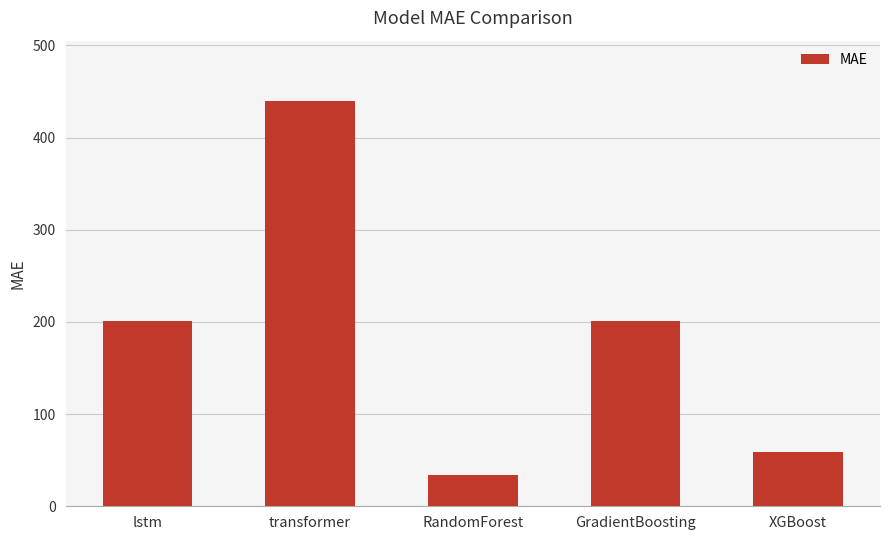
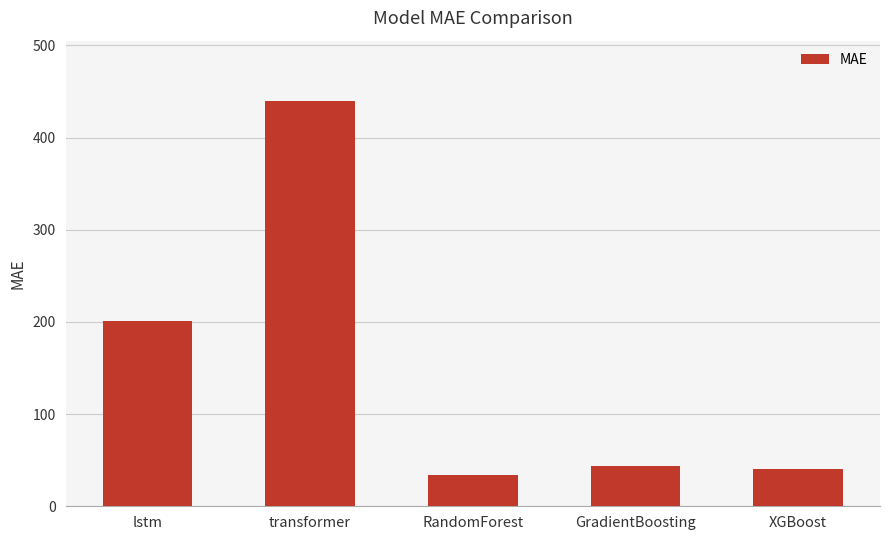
  {
    "lstm": 200,
    "transformer": 440,
    "RandomForest": 30,
-   "GradientBoosting": 200,
-   "XGBoost": 60
+   "GradientBoosting": 40,
+   "XGBoost": 40
  }
